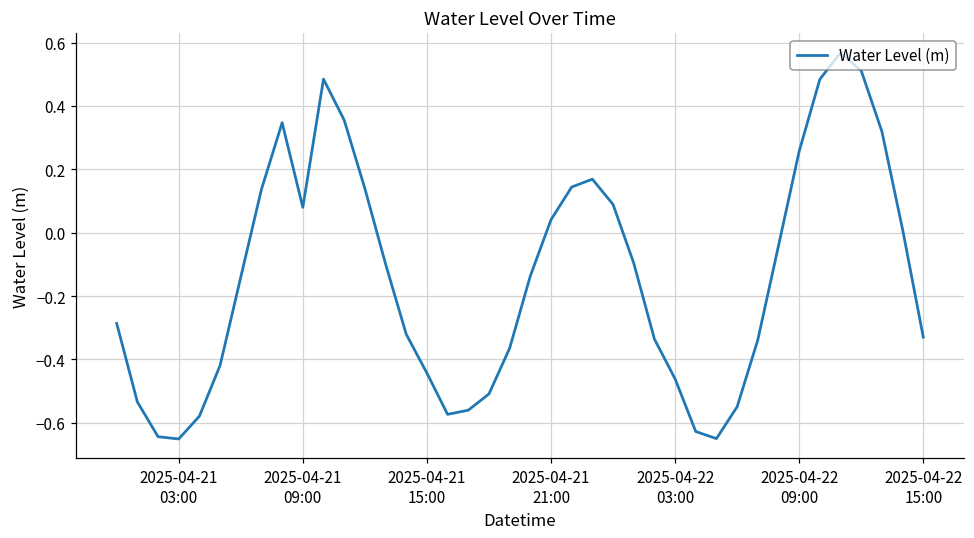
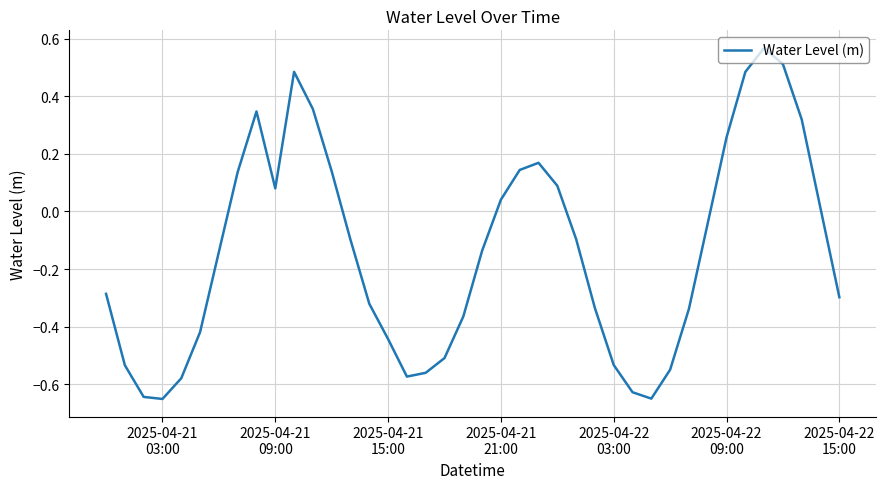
  {
    "2025-04-21 03:00": -0.65,
    "2025-04-21 09:00": 0.08,
    "2025-04-21 15:00": -0.44,
    "2025-04-21 21:00": 0.04,
-   "2025-04-22 03:00": -0.46,
+   "2025-04-22 03:00": -0.53,
    "2025-04-22 09:00": 0.26,
-   "2025-04-22 15:00": -0.33
+   "2025-04-22 15:00": -0.30
  }
